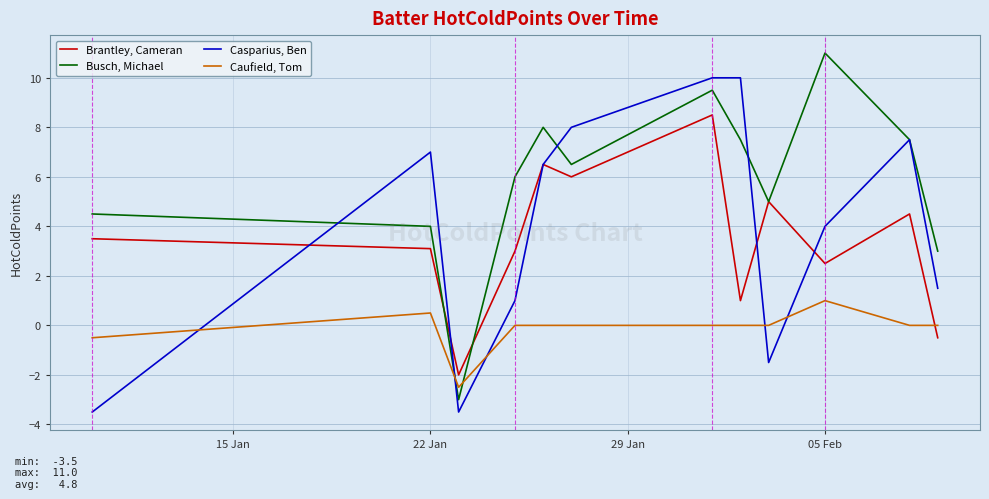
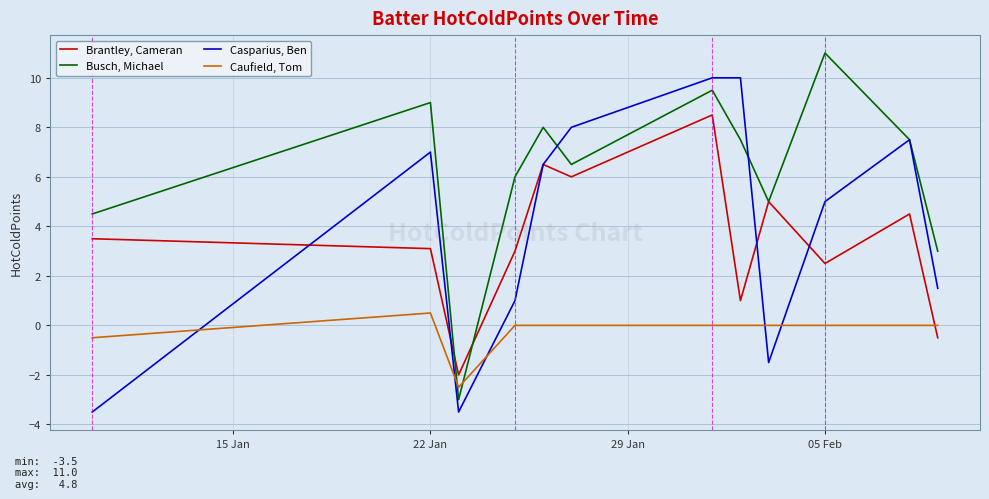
  {
    "Brantley, Cameran": {
      "22 Jan": 3,
      "05 Feb": 2.5
    },
    "Busch, Michael": {
-     "22 Jan": 4,
+     "22 Jan": 9,
      "05 Feb": 11
    },
    "Casparius, Ben": {
      "22 Jan": 7,
-     "05 Feb": 4
+     "05 Feb": 5
    },
    "Caufield, Tom": {
      "22 Jan": 0.5,
-     "05 Feb": 1
+     "05 Feb": 0
    }
  }
